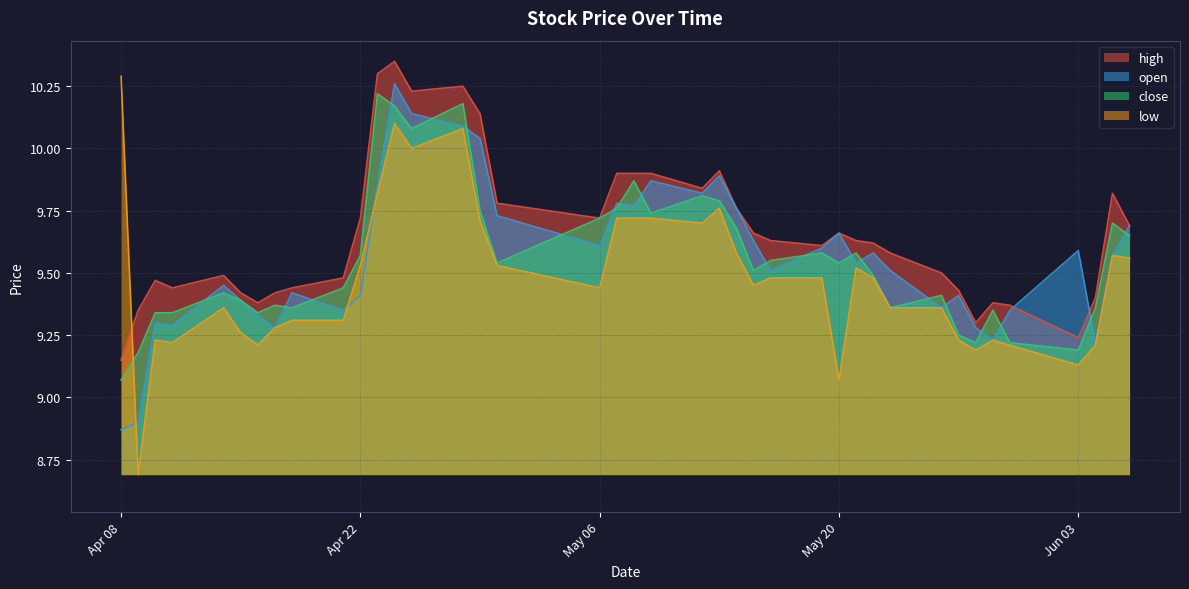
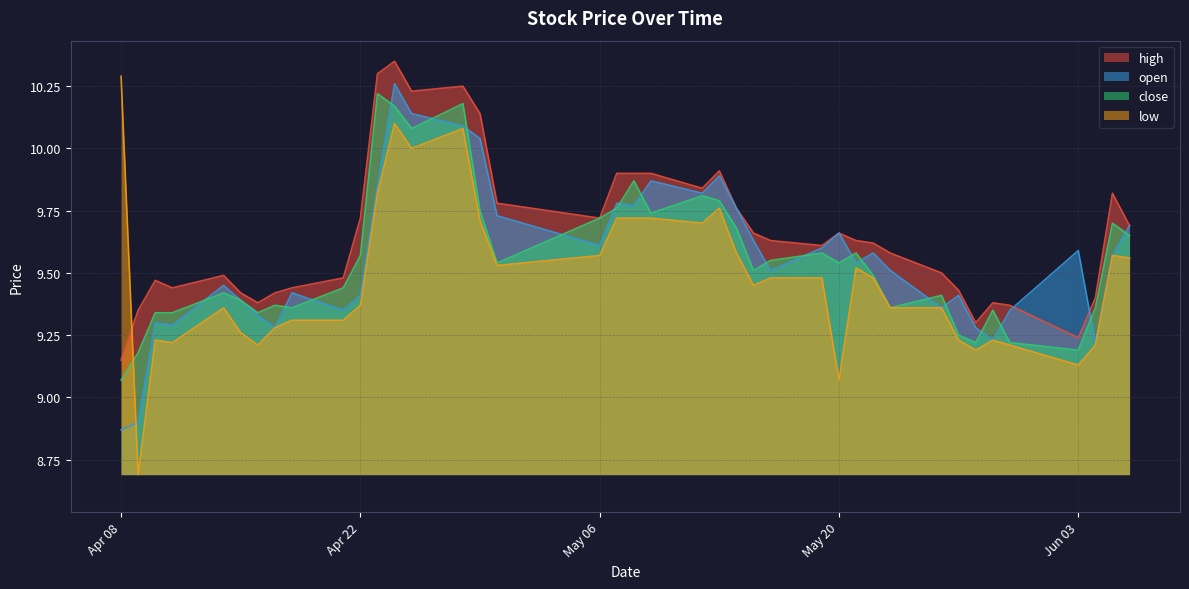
  {
    "high": {
      "Apr 08": 9.15,
      "Apr 22": 9.72,
      "Jun 03": 9.24
    },
    "open": {
      "Apr 08": 8.87,
      "Apr 22": 9.41,
      "May 06": 9.61,
      "Jun 03": 9.59
    },
    "close": {
      "Apr 08": 9.07,
      "Apr 22": 9.57,
      "May 20": 9.54,
      "Jun 03": 9.19
    },
    "low": {
      "Apr 08": 10.29,
-     "Apr 22": 9.53,
-     "May 06": 9.44,
+     "Apr 22": 9.37,
+     "May 06": 9.57,
      "May 20": 9.07,
      "Jun 03": 9.13
    }
  }
